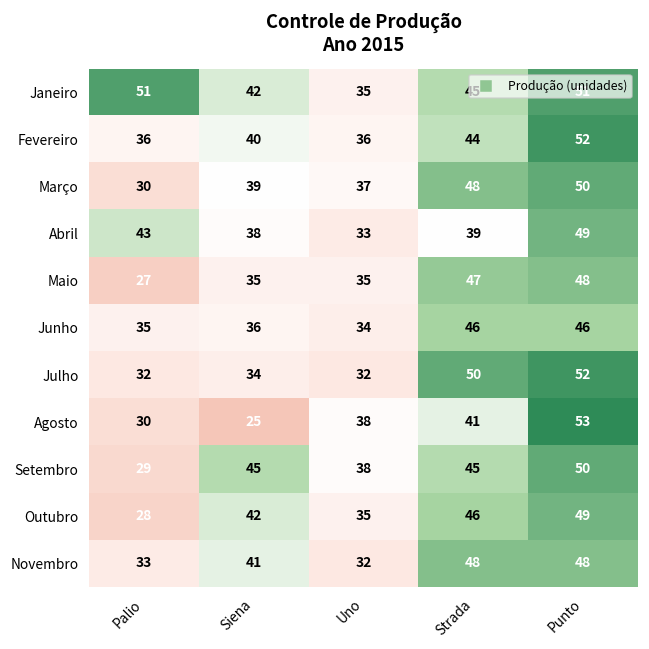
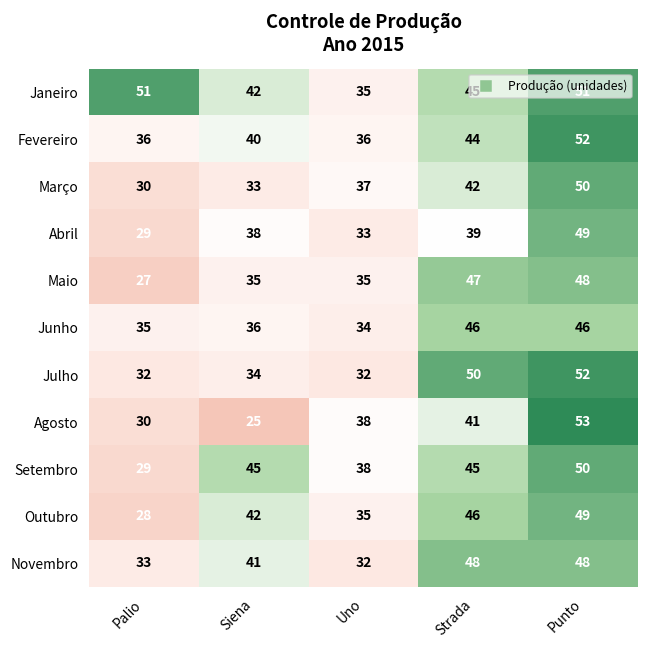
  {
    "Janeiro": {
      "Palio": 51,
      "Siena": 42,
      "Uno": 35
    },
    "Fevereiro": {
      "Palio": 36,
      "Siena": 40,
      "Uno": 36,
      "Strada": 44,
      "Punto": 52
    },
    "Março": {
      "Palio": 30,
-     "Siena": 39,
+     "Siena": 33,
      "Uno": 37,
-     "Strada": 48,
+     "Strada": 42,
      "Punto": 50
    },
    "Abril": {
-     "Palio": 43,
+     "Palio": 29,
      "Siena": 38,
      "Uno": 33,
      "Strada": 39,
      "Punto": 49
    },
    "Maio": {
      "Palio": 27,
      "Siena": 35,
      "Uno": 35,
      "Strada": 47,
      "Punto": 48
    },
    "Junho": {
      "Palio": 35,
      "Siena": 36,
      "Uno": 34,
      "Strada": 46,
      "Punto": 46
    },
    "Julho": {
      "Palio": 32,
      "Siena": 34,
      "Uno": 32,
      "Strada": 50,
      "Punto": 52
    },
    "Agosto": {
      "Palio": 30,
      "Siena": 25,
      "Uno": 38,
      "Strada": 41,
      "Punto": 53
    },
    "Setembro": {
      "Palio": 29,
      "Siena": 45,
      "Uno": 38,
      "Strada": 45,
      "Punto": 50
    },
    "Outubro": {
      "Palio": 28,
      "Siena": 42,
      "Uno": 35,
      "Strada": 46,
      "Punto": 49
    },
    "Novembro": {
      "Palio": 33,
      "Siena": 41,
      "Uno": 32,
      "Strada": 48,
      "Punto": 48
    }
  }
